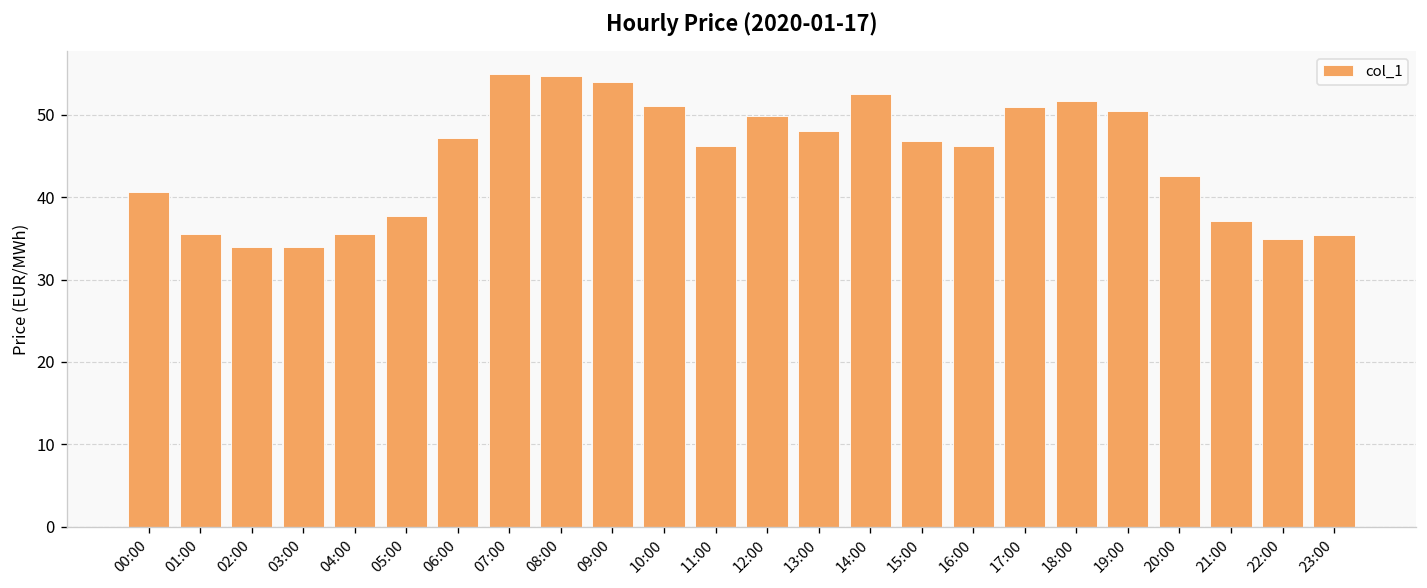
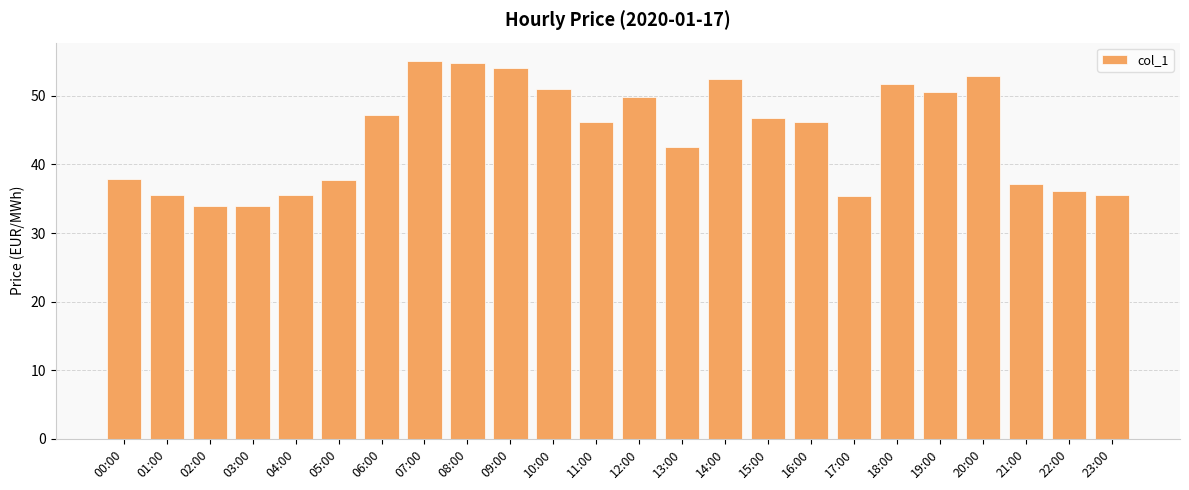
  {
-   "00:00": 41,
+   "00:00": 38,
    "01:00": 36,
    "02:00": 34,
    "03:00": 34,
    "04:00": 36,
    "05:00": 38,
    "06:00": 47,
    "07:00": 55,
    "08:00": 55,
    "09:00": 54,
    "10:00": 51,
    "11:00": 46,
    "12:00": 50,
-   "13:00": 48,
+   "13:00": 43,
    "14:00": 53,
    "15:00": 47,
    "16:00": 46,
-   "17:00": 51,
+   "17:00": 35,
    "18:00": 52,
    "19:00": 51,
-   "20:00": 43,
+   "20:00": 53,
    "21:00": 37,
-   "22:00": 35,
+   "22:00": 36,
    "23:00": 35
  }
